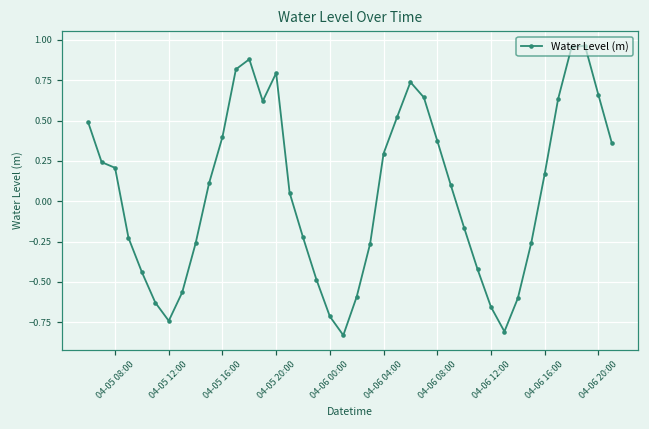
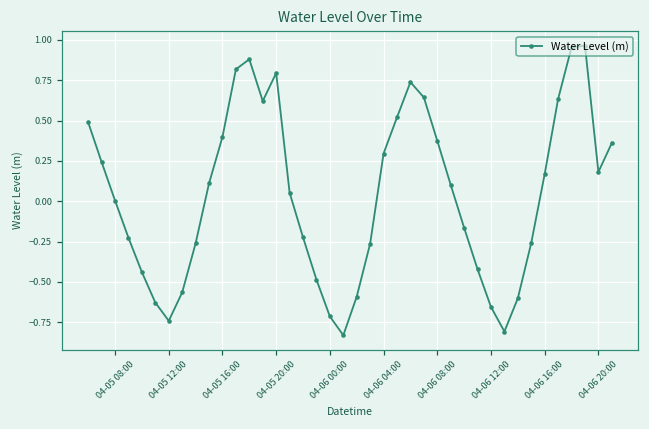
  {
-   "04-05 08:00": 0.21,
+   "04-05 08:00": 0.00,
    "04-05 12:00": -0.74,
    "04-05 16:00": 0.40,
    "04-05 20:00": 0.79,
    "04-06 00:00": -0.71,
    "04-06 04:00": 0.30,
    "04-06 08:00": 0.37,
    "04-06 12:00": -0.66,
    "04-06 16:00": 0.17,
-   "04-06 20:00": 0.66
+   "04-06 20:00": 0.18
  }
